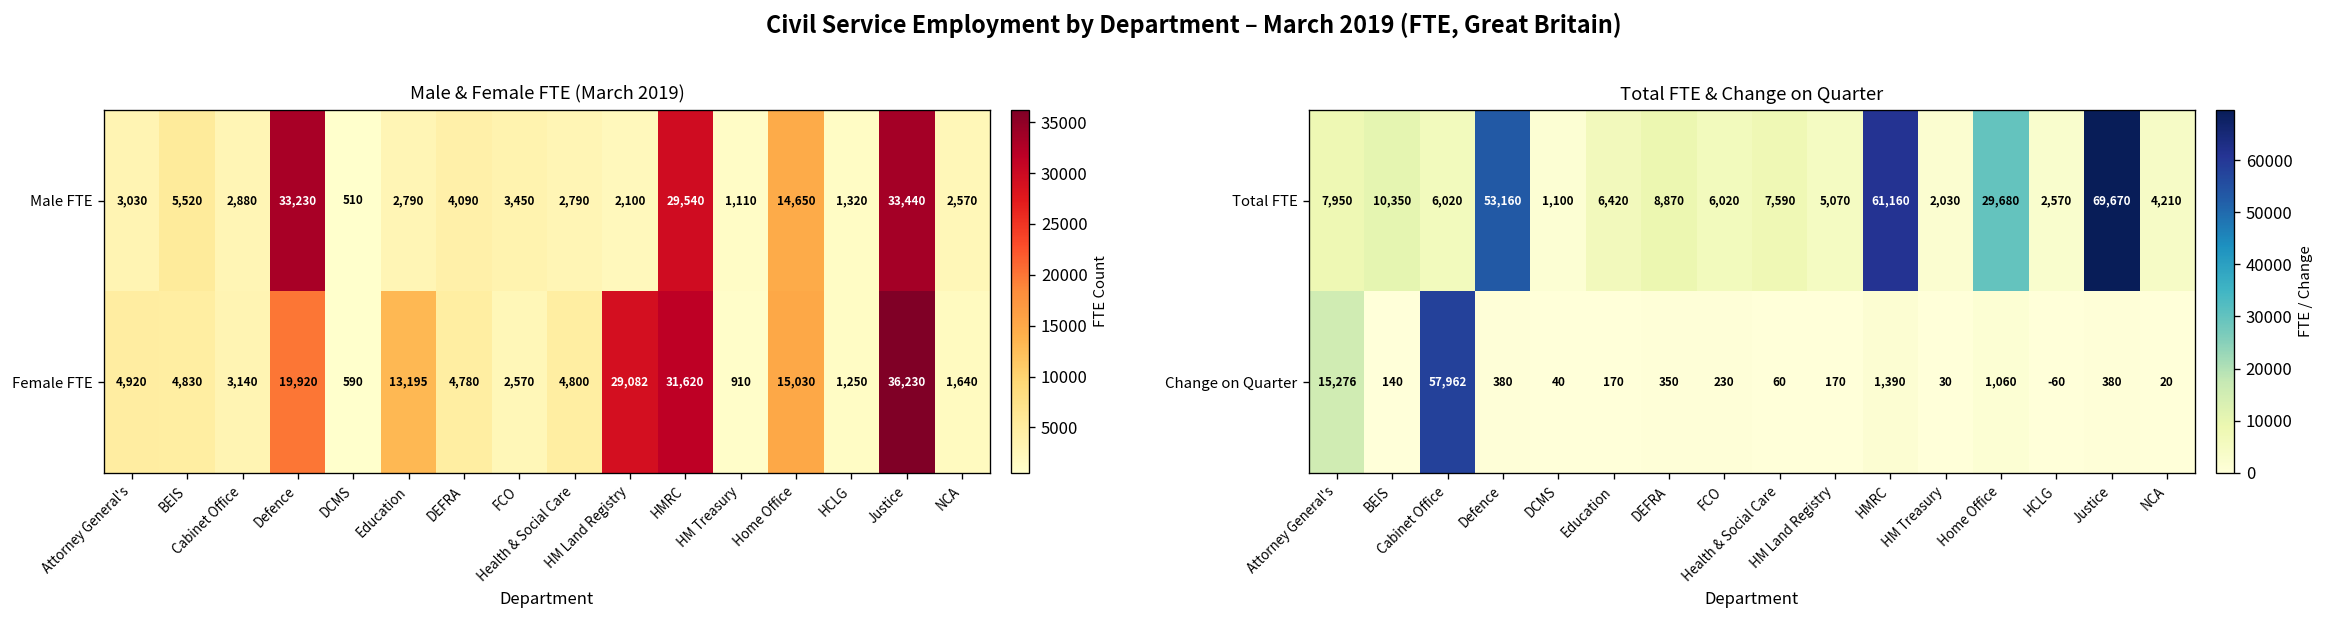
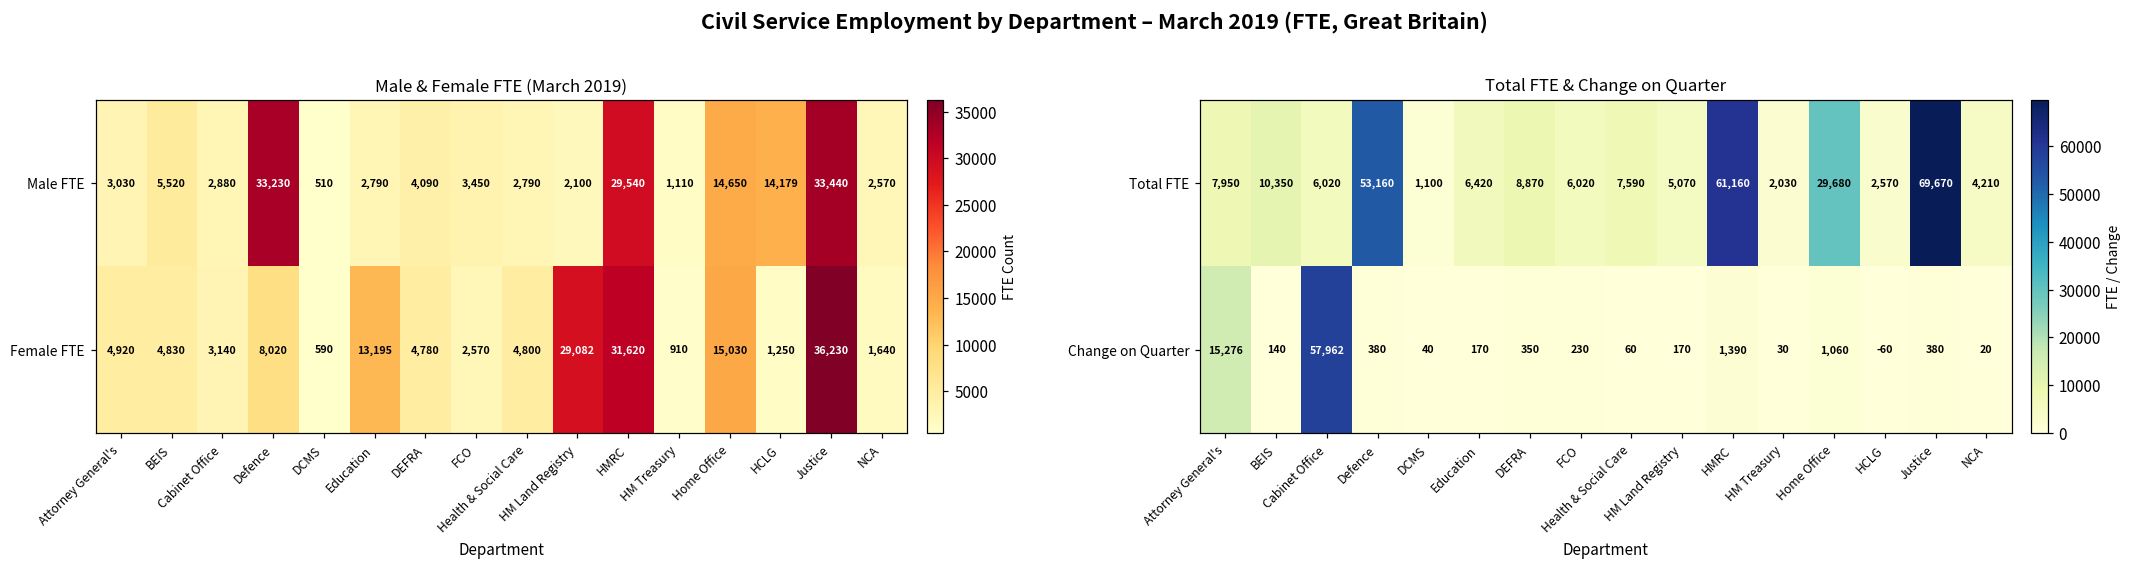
  {
    "Male & Female FTE (March 2019)": {
      "Male FTE": {
        "Attorney General's": "3,030",
        "BEIS": "5,520",
        "Cabinet Office": "2,880",
        "Defence": "33,230",
        "DCMS": "510",
        "Education": "2,790",
        "DEFRA": "4,090",
        "FCO": "3,450",
        "Health & Social Care": "2,790",
        "HM Land Registry": "2,100",
        "HMRC": "29,540",
        "HM Treasury": "1,110",
        "Home Office": "14,650",
-       "HCLG": "1,320",
+       "HCLG": "14,179",
        "Justice": "33,440",
        "NCA": "2,570"
      },
      "Female FTE": {
        "Attorney General's": "4,920",
        "BEIS": "4,830",
        "Cabinet Office": "3,140",
-       "Defence": "19,920",
+       "Defence": "8,020",
        "DCMS": "590",
        "Education": "13,195",
        "DEFRA": "4,780",
        "FCO": "2,570",
        "Health & Social Care": "4,800",
        "HM Land Registry": "29,082",
        "HMRC": "31,620",
        "HM Treasury": "910",
        "Home Office": "15,030",
        "HCLG": "1,250",
        "Justice": "36,230",
        "NCA": "1,640"
      }
    },
    "Total FTE & Change on Quarter": {
      "Total FTE": {
        "Attorney General's": "7,950",
        "BEIS": "10,350",
        "Cabinet Office": "6,020",
        "Defence": "53,160",
        "DCMS": "1,100",
        "Education": "6,420",
        "DEFRA": "8,870",
        "FCO": "6,020",
        "Health & Social Care": "7,590",
        "HM Land Registry": "5,070",
        "HMRC": "61,160",
        "HM Treasury": "2,030",
        "Home Office": "29,680",
        "HCLG": "2,570",
        "Justice": "69,670",
        "NCA": "4,210"
      },
      "Change on Quarter": {
        "Attorney General's": "15,276",
        "BEIS": "140",
        "Cabinet Office": "57,962",
        "Defence": "380",
        "DCMS": "40",
        "Education": "170",
        "DEFRA": "350",
        "FCO": "230",
        "Health & Social Care": "60",
        "HM Land Registry": "170",
        "HMRC": "1,390",
        "HM Treasury": "30",
        "Home Office": "1,060",
        "HCLG": "-60",
        "Justice": "380",
        "NCA": "20"
      }
    }
  }
